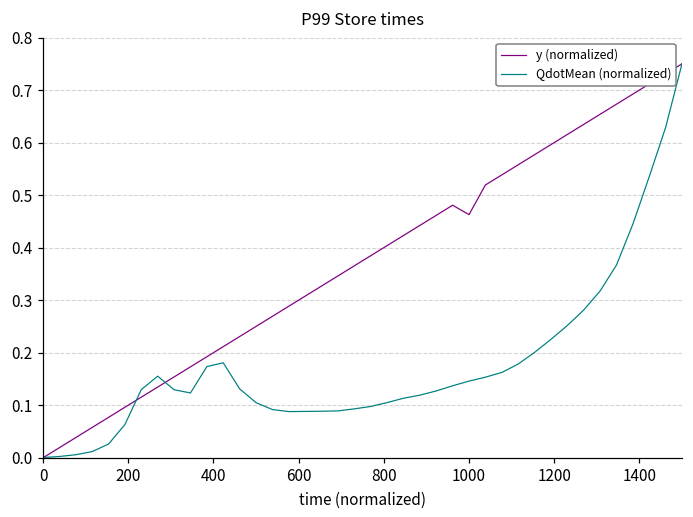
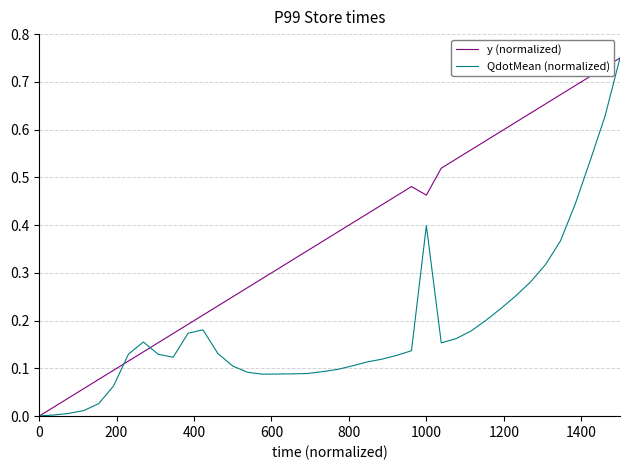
  {
    "y (normalized)": {
      "1000": 0.46
    },
    "QdotMean (normalized)": {
-     "1000": 0.15
+     "1000": 0.40
    }
  }
